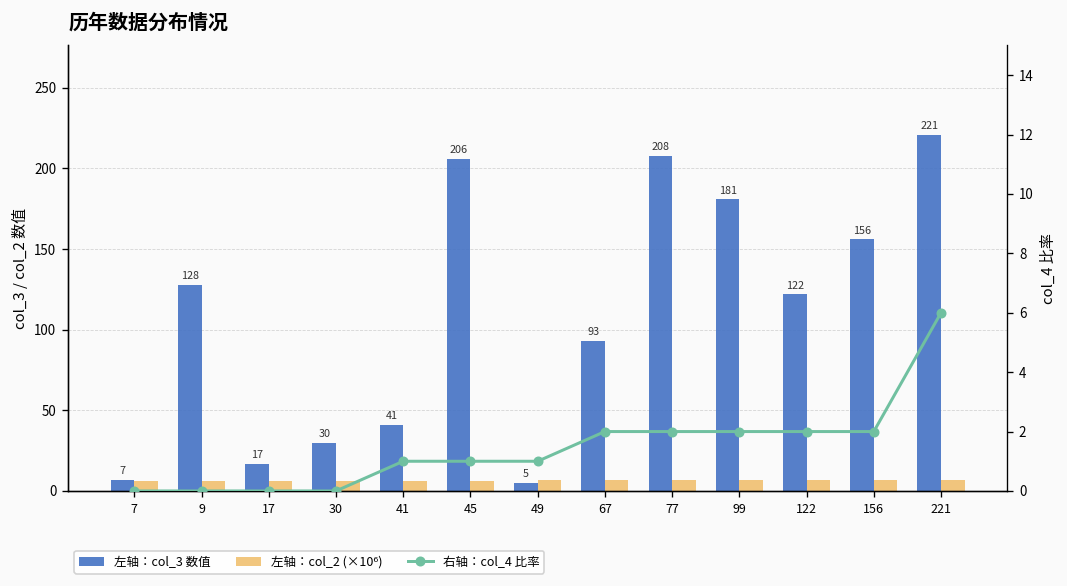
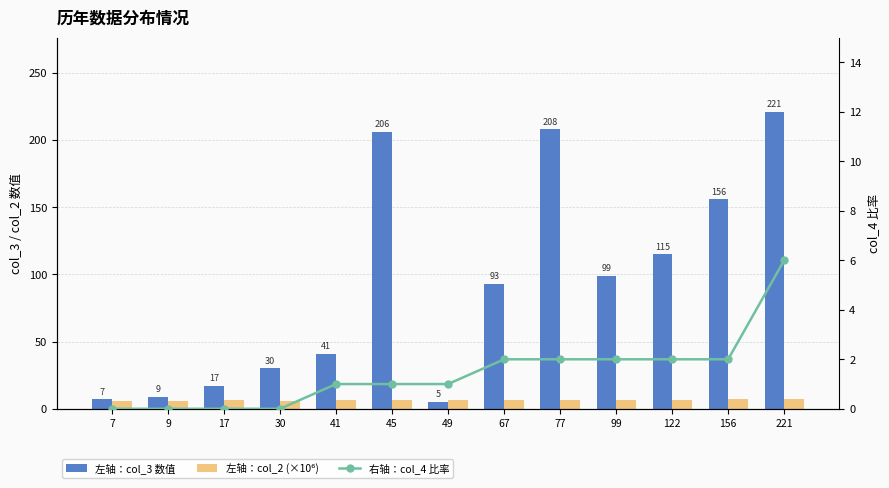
  {
    "左轴：col_3 数值": {
      "7": 7,
-     "9": 128,
+     "9": 9,
      "17": 17,
      "30": 30,
      "41": 41,
      "45": 206,
      "49": 5,
      "67": 93,
      "77": 208,
-     "99": 181,
-     "122": 122,
+     "99": 99,
+     "122": 115,
      "156": 156,
      "221": 221
    }
  }
